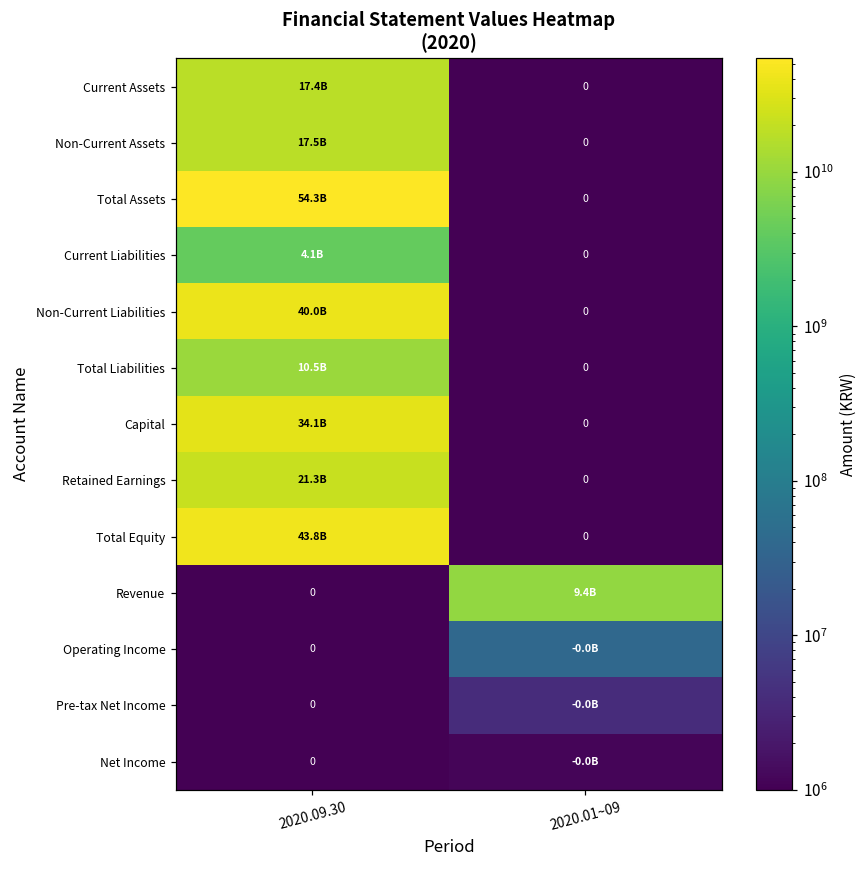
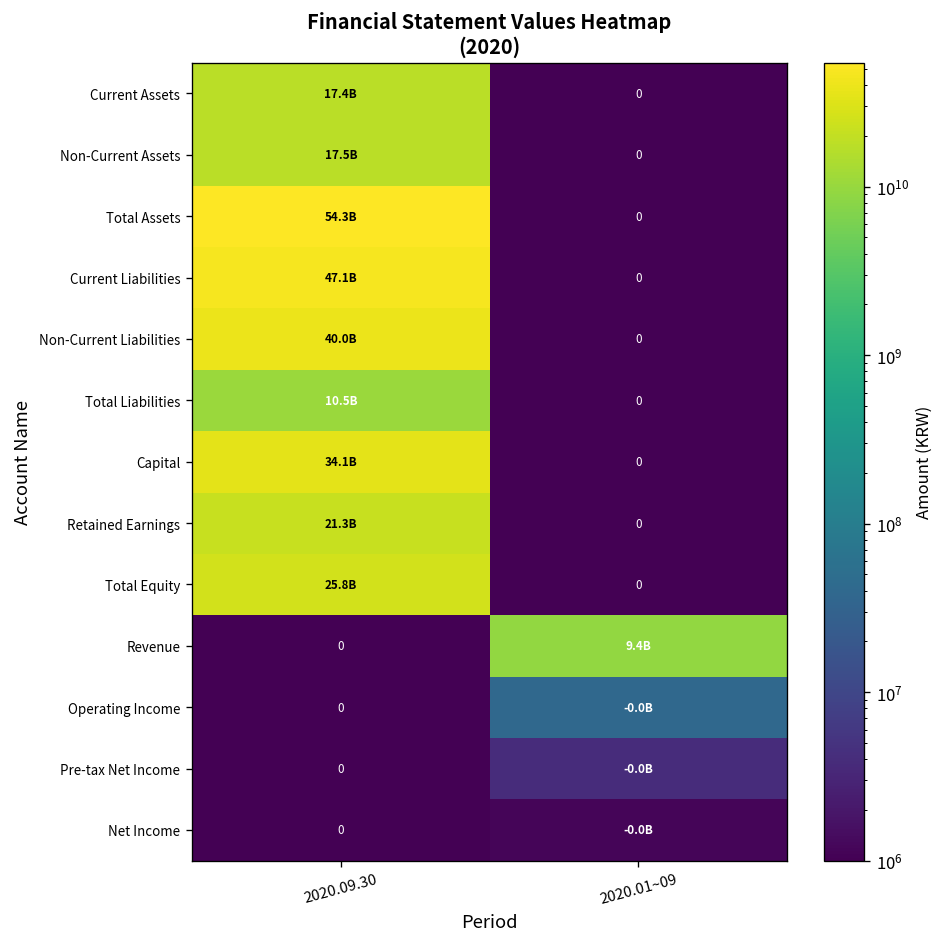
  {
    "Current Assets": {
      "2020.09.30": "17.4B",
      "2020.01~09": "0"
    },
    "Non-Current Assets": {
      "2020.09.30": "17.5B",
      "2020.01~09": "0"
    },
    "Total Assets": {
      "2020.09.30": "54.3B",
      "2020.01~09": "0"
    },
    "Current Liabilities": {
-     "2020.09.30": "4.1B",
+     "2020.09.30": "47.1B",
      "2020.01~09": "0"
    },
    "Non-Current Liabilities": {
      "2020.09.30": "40.0B",
      "2020.01~09": "0"
    },
    "Total Liabilities": {
      "2020.09.30": "10.5B",
      "2020.01~09": "0"
    },
    "Capital": {
      "2020.09.30": "34.1B",
      "2020.01~09": "0"
    },
    "Retained Earnings": {
      "2020.09.30": "21.3B",
      "2020.01~09": "0"
    },
    "Total Equity": {
-     "2020.09.30": "43.8B",
+     "2020.09.30": "25.8B",
      "2020.01~09": "0"
    },
    "Revenue": {
      "2020.09.30": "0",
      "2020.01~09": "9.4B"
    },
    "Operating Income": {
      "2020.09.30": "0",
      "2020.01~09": "-0.0B"
    },
    "Pre-tax Net Income": {
      "2020.09.30": "0",
      "2020.01~09": "-0.0B"
    },
    "Net Income": {
      "2020.09.30": "0",
      "2020.01~09": "-0.0B"
    }
  }
